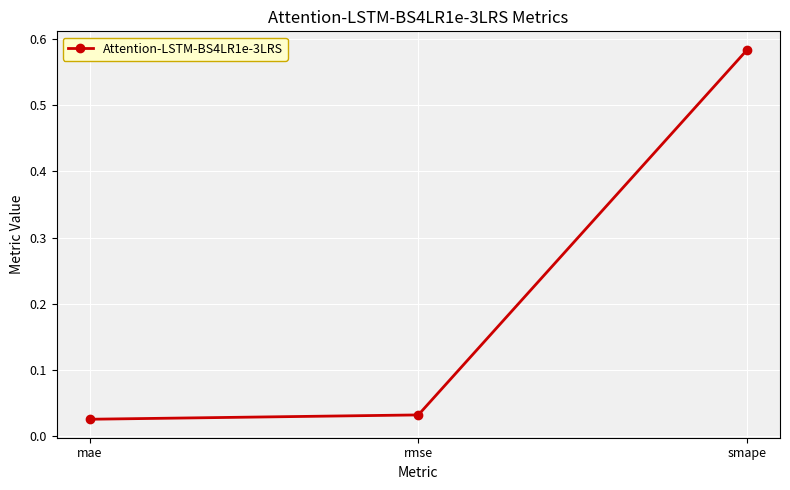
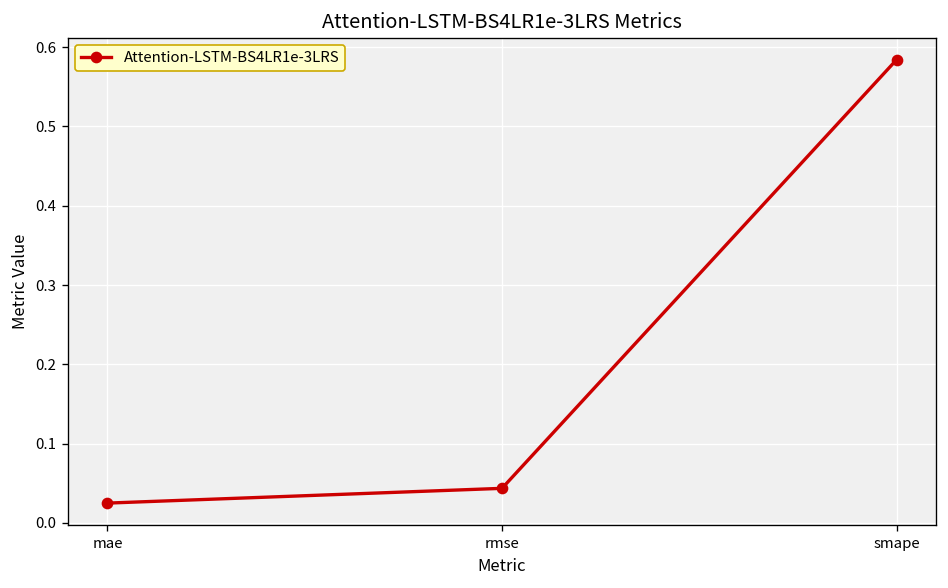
  {
    "mae": 0.03,
-   "rmse": 0.03,
+   "rmse": 0.04,
    "smape": 0.58
  }
